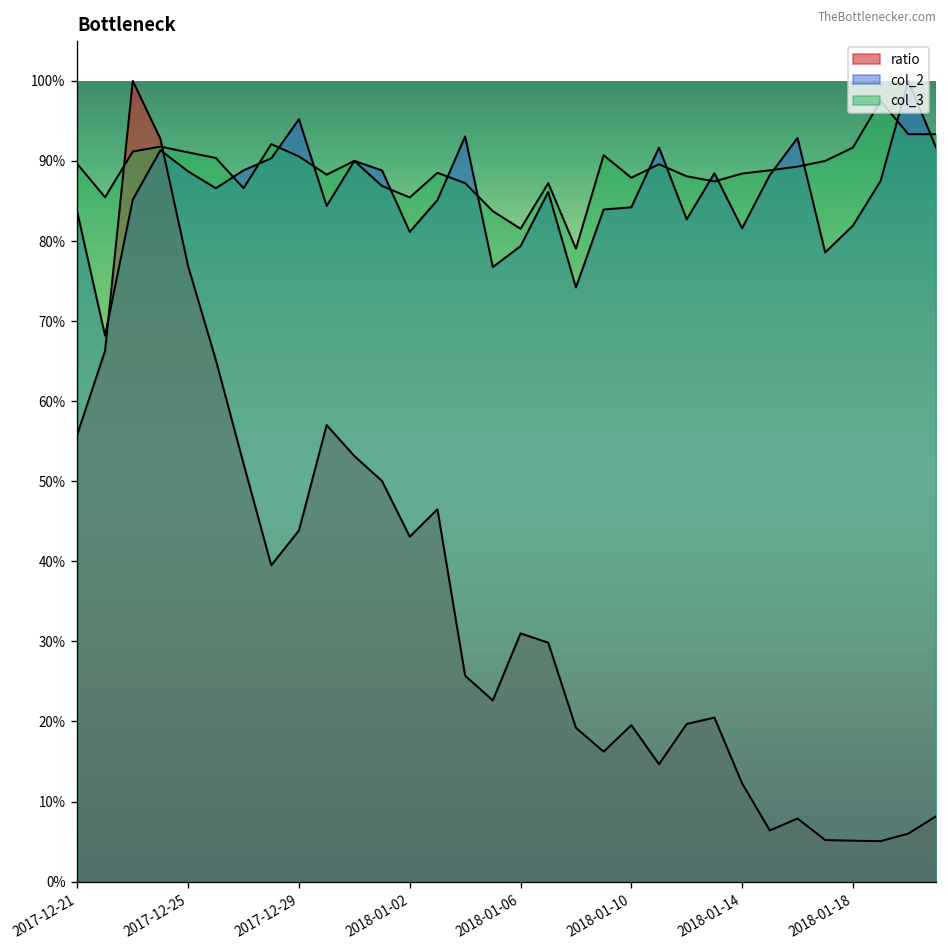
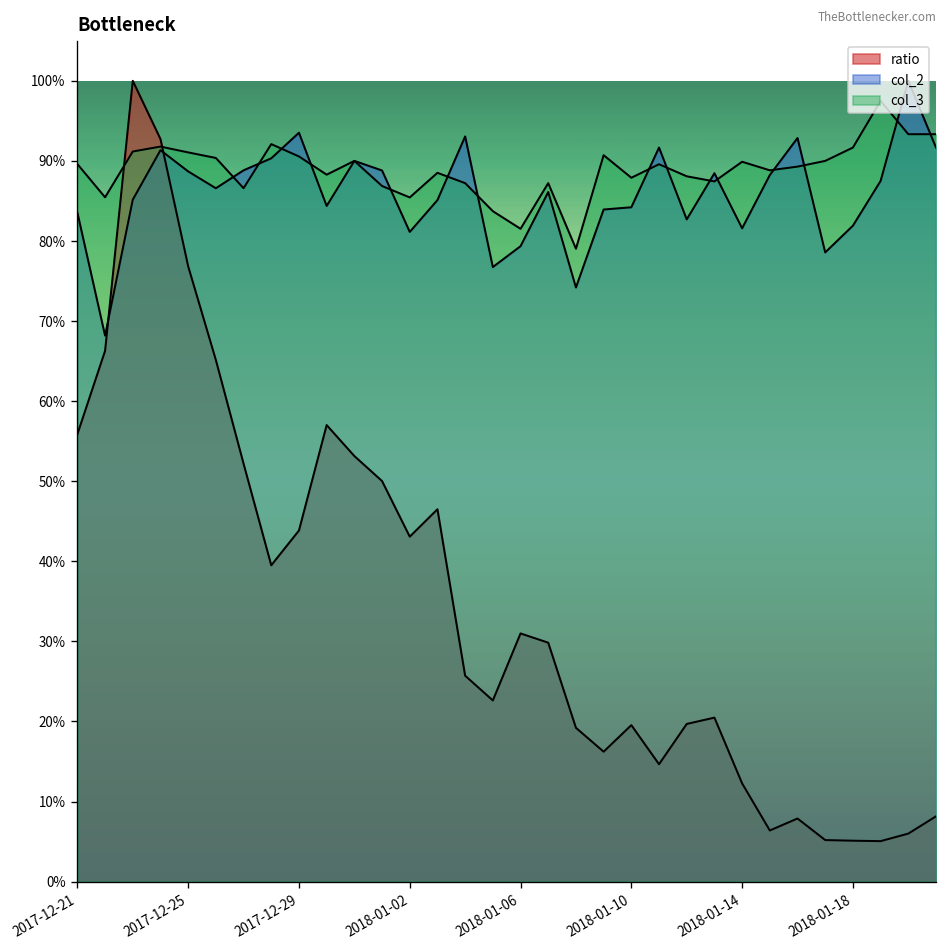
  {
    "ratio": {
      "2017-12-21": "56%",
      "2017-12-25": "77%",
      "2017-12-29": "44%",
      "2018-01-02": "43%",
      "2018-01-06": "31%",
      "2018-01-10": "20%",
      "2018-01-14": "12%",
      "2018-01-18": "5%"
    },
    "col_2": {
      "2017-12-21": "84%",
      "2017-12-25": "89%",
-     "2017-12-29": "95%",
+     "2017-12-29": "94%",
      "2018-01-02": "81%",
      "2018-01-06": "79%",
      "2018-01-10": "84%",
      "2018-01-14": "82%",
      "2018-01-18": "82%"
    },
    "col_3": {
      "2017-12-21": "90%",
      "2017-12-25": "91%",
      "2017-12-29": "91%",
      "2018-01-02": "85%",
      "2018-01-06": "82%",
      "2018-01-10": "88%",
-     "2018-01-14": "88%",
+     "2018-01-14": "90%",
      "2018-01-18": "92%"
    }
  }
